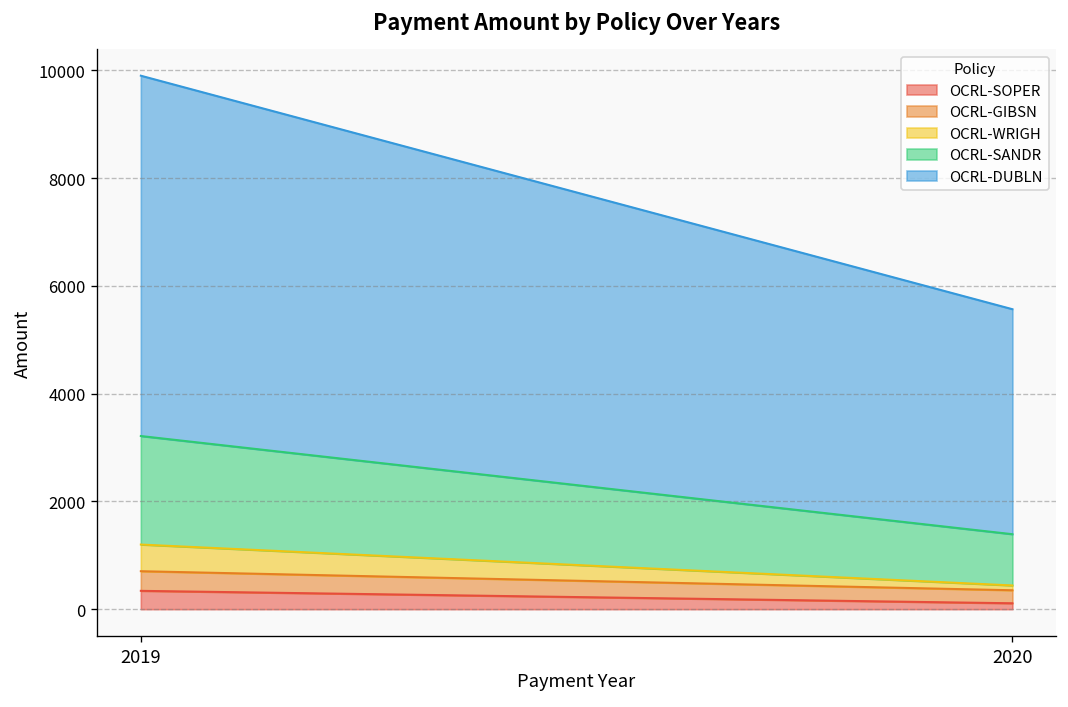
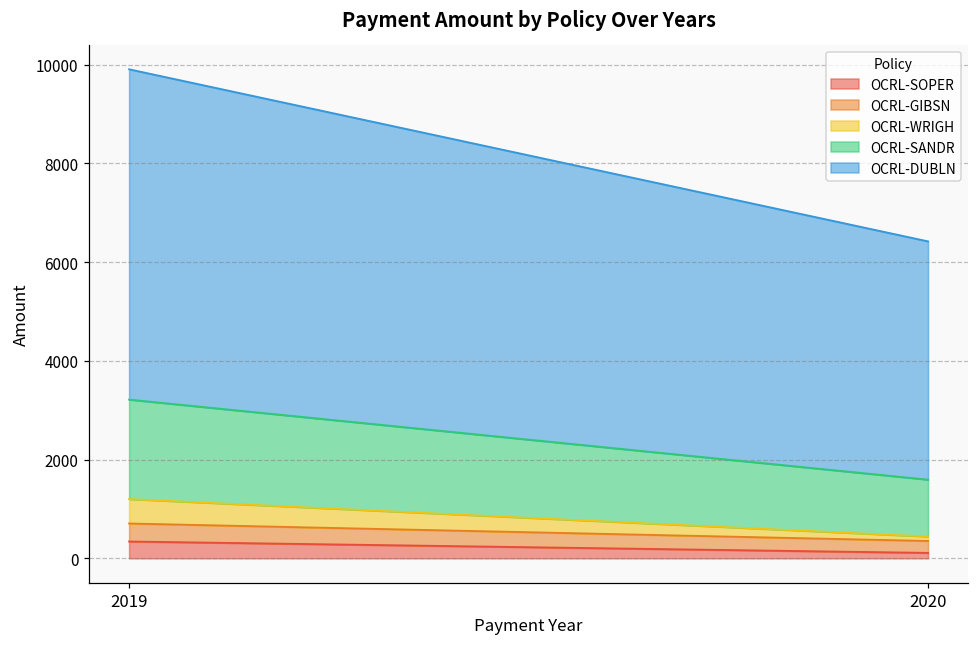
  {
    "OCRL-WRIGH": {
      "2019": 500,
      "2020": 100
    },
    "OCRL-SANDR": {
      "2019": 2000,
-     "2020": 1000
+     "2020": 1200
    },
    "OCRL-DUBLN": {
      "2019": 6700,
-     "2020": 4200
+     "2020": 4800
    }
  }
